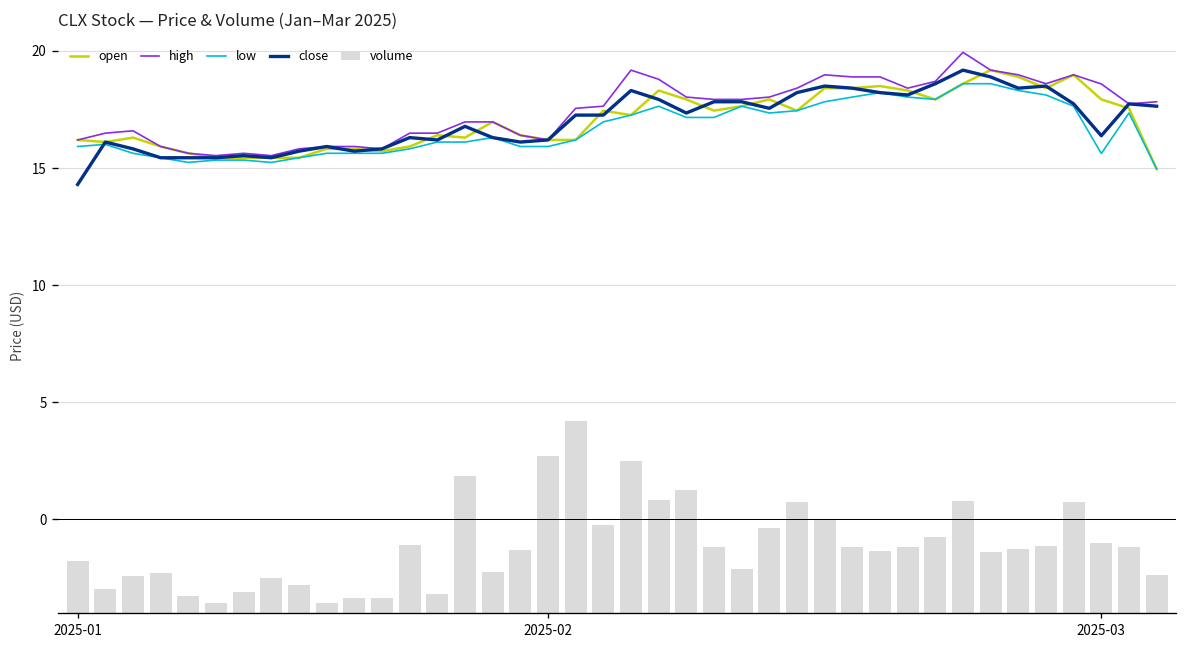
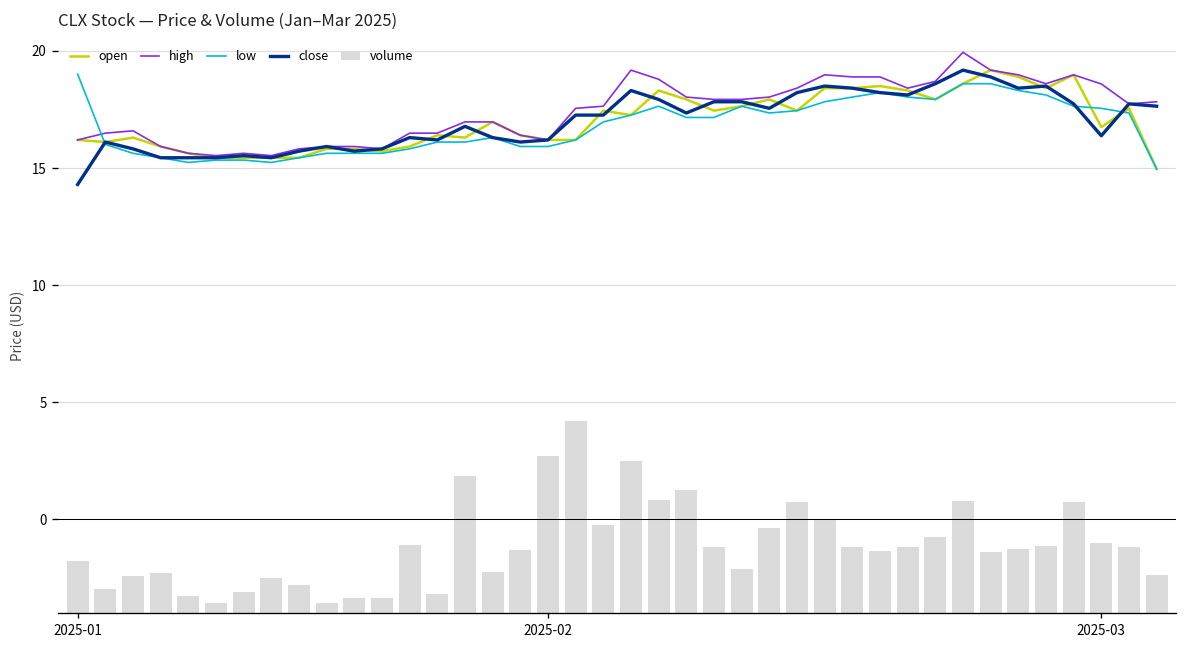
  {
    "volume": {
      "2025-01": -1.8,
      "2025-02": 2.7,
      "2025-03": -1.0
    },
    "open": {
-     "2025-03": 17.9
+     "2025-03": 16.8
    },
    "high": {
      "2025-03": 18.6
    },
    "low": {
-     "2025-01": 15.9,
+     "2025-01": 19.0,
      "2025-02": 15.9,
-     "2025-03": 15.6
+     "2025-03": 17.6
    },
    "close": {
      "2025-01": 14.3,
      "2025-03": 16.4
    }
  }
